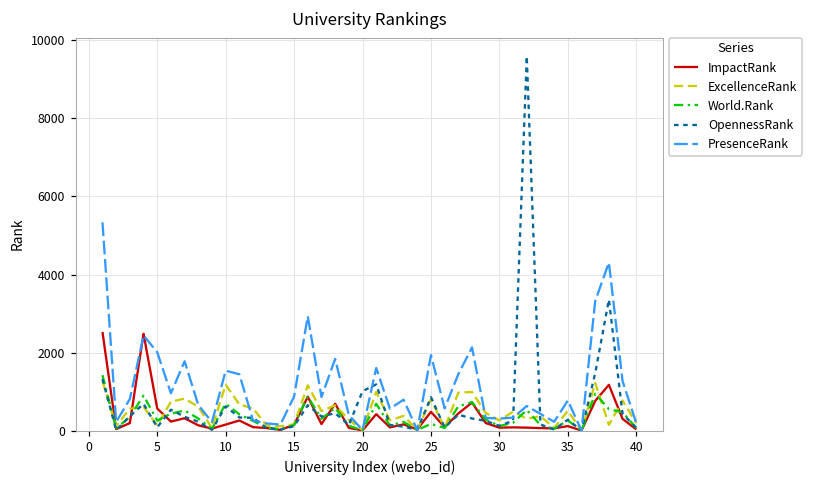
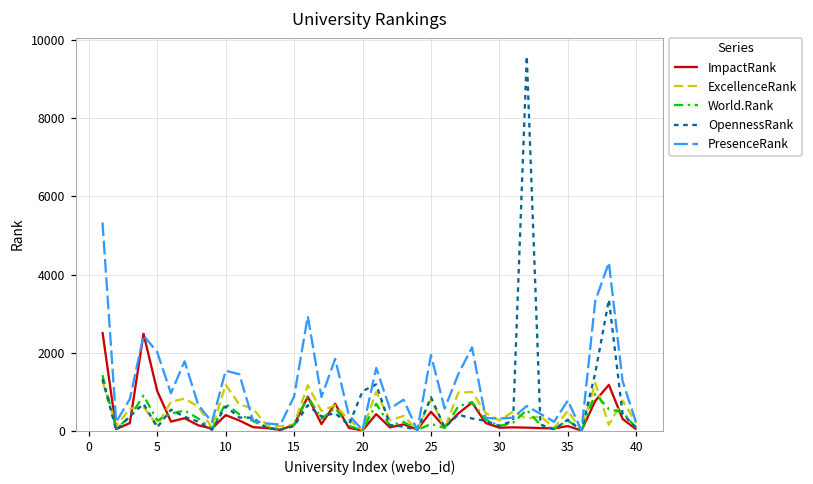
  {
    "ImpactRank": {
-     "5": 600,
-     "10": 200,
+     "5": 1000,
+     "10": 400,
      "25": 500,
      "35": 100
    },
    "ExcellenceRank": {
      "10": 1200,
      "35": 500
    },
    "World.Rank": {
      "5": 300,
      "25": 200
    },
    "OpennessRank": {
      "20": 1000
    },
    "PresenceRank": {
      "5": 2000,
      "10": 1500,
      "15": 900,
      "25": 1900,
      "35": 800
    }
  }
